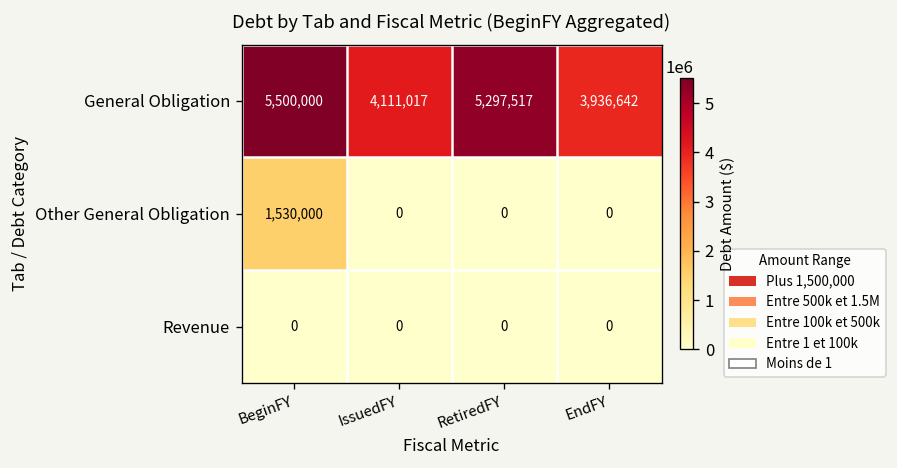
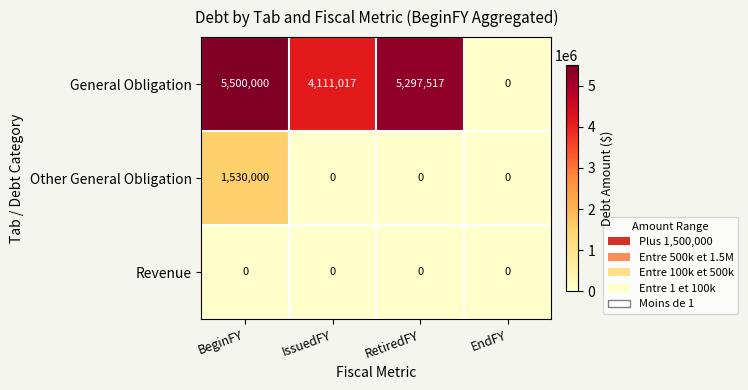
  {
    "General Obligation": {
      "BeginFY": "5,500,000",
      "IssuedFY": "4,111,017",
      "RetiredFY": "5,297,517",
-     "EndFY": "3,936,642"
+     "EndFY": "0"
    },
    "Other General Obligation": {
      "BeginFY": "1,530,000",
      "IssuedFY": "0",
      "RetiredFY": "0",
      "EndFY": "0"
    },
    "Revenue": {
      "BeginFY": "0",
      "IssuedFY": "0",
      "RetiredFY": "0",
      "EndFY": "0"
    }
  }
